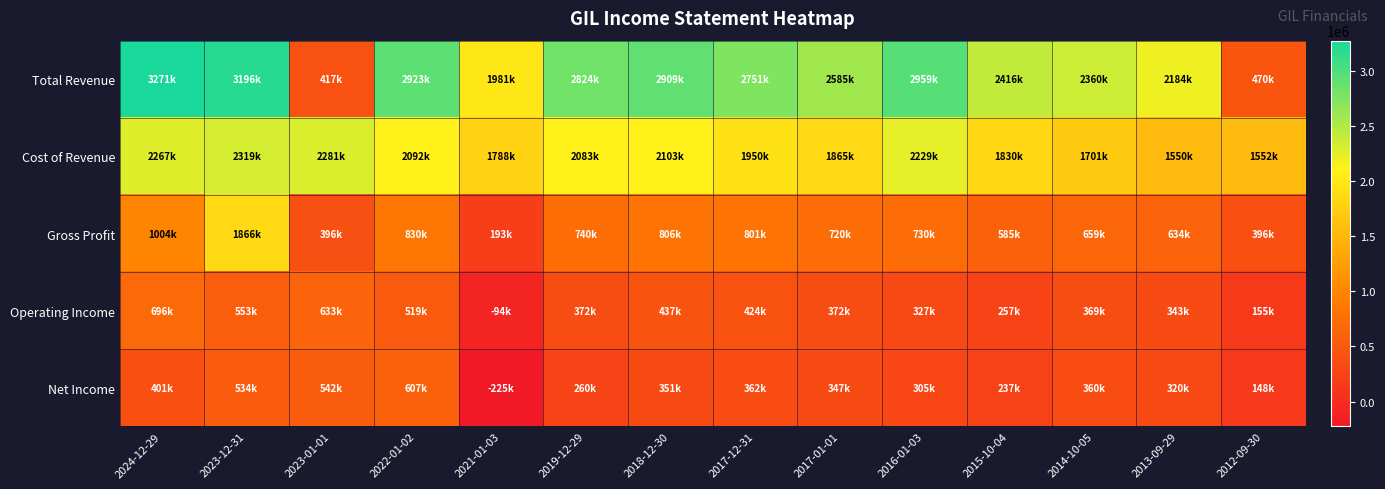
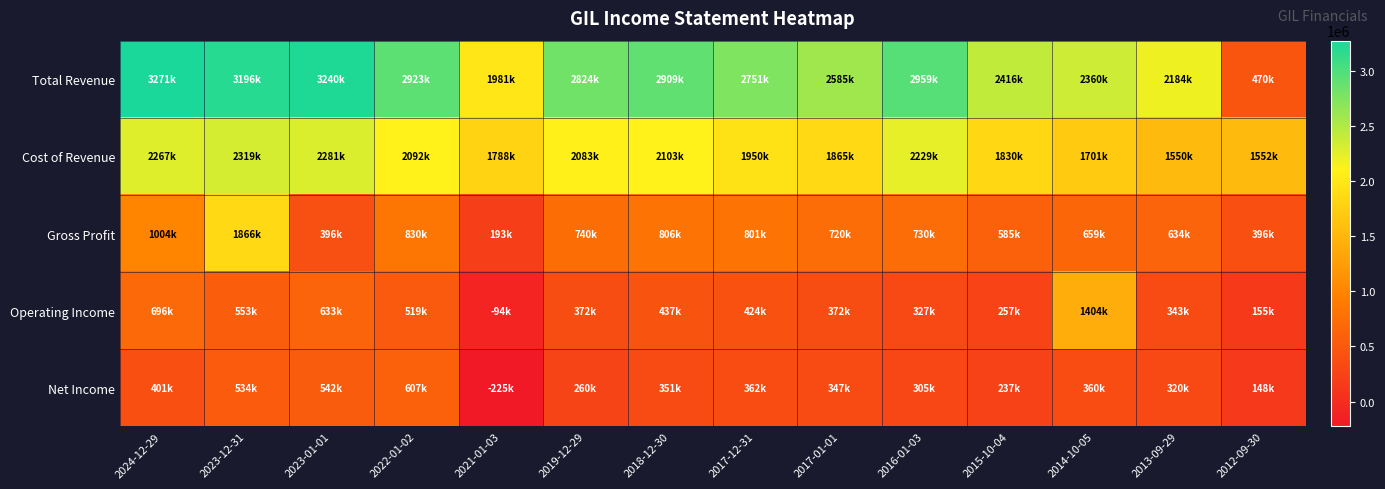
  {
    "Total Revenue": {
      "2024-12-29": "3271k",
      "2023-12-31": "3196k",
-     "2023-01-01": "417k",
+     "2023-01-01": "3240k",
      "2022-01-02": "2923k",
      "2021-01-03": "1981k",
      "2019-12-29": "2824k",
      "2018-12-30": "2909k",
      "2017-12-31": "2751k",
      "2017-01-01": "2585k",
      "2016-01-03": "2959k",
      "2015-10-04": "2416k",
      "2014-10-05": "2360k",
      "2013-09-29": "2184k",
      "2012-09-30": "470k"
    },
    "Cost of Revenue": {
      "2024-12-29": "2267k",
      "2023-12-31": "2319k",
      "2023-01-01": "2281k",
      "2022-01-02": "2092k",
      "2021-01-03": "1788k",
      "2019-12-29": "2083k",
      "2018-12-30": "2103k",
      "2017-12-31": "1950k",
      "2017-01-01": "1865k",
      "2016-01-03": "2229k",
      "2015-10-04": "1830k",
      "2014-10-05": "1701k",
      "2013-09-29": "1550k",
      "2012-09-30": "1552k"
    },
    "Gross Profit": {
      "2024-12-29": "1004k",
      "2023-12-31": "1866k",
      "2023-01-01": "396k",
      "2022-01-02": "830k",
      "2021-01-03": "193k",
      "2019-12-29": "740k",
      "2018-12-30": "806k",
      "2017-12-31": "801k",
      "2017-01-01": "720k",
      "2016-01-03": "730k",
      "2015-10-04": "585k",
      "2014-10-05": "659k",
      "2013-09-29": "634k",
      "2012-09-30": "396k"
    },
    "Operating Income": {
      "2024-12-29": "696k",
      "2023-12-31": "553k",
      "2023-01-01": "633k",
      "2022-01-02": "519k",
      "2021-01-03": "-94k",
      "2019-12-29": "372k",
      "2018-12-30": "437k",
      "2017-12-31": "424k",
      "2017-01-01": "372k",
      "2016-01-03": "327k",
      "2015-10-04": "257k",
-     "2014-10-05": "369k",
+     "2014-10-05": "1404k",
      "2013-09-29": "343k",
      "2012-09-30": "155k"
    },
    "Net Income": {
      "2024-12-29": "401k",
      "2023-12-31": "534k",
      "2023-01-01": "542k",
      "2022-01-02": "607k",
      "2021-01-03": "-225k",
      "2019-12-29": "260k",
      "2018-12-30": "351k",
      "2017-12-31": "362k",
      "2017-01-01": "347k",
      "2016-01-03": "305k",
      "2015-10-04": "237k",
      "2014-10-05": "360k",
      "2013-09-29": "320k",
      "2012-09-30": "148k"
    }
  }
